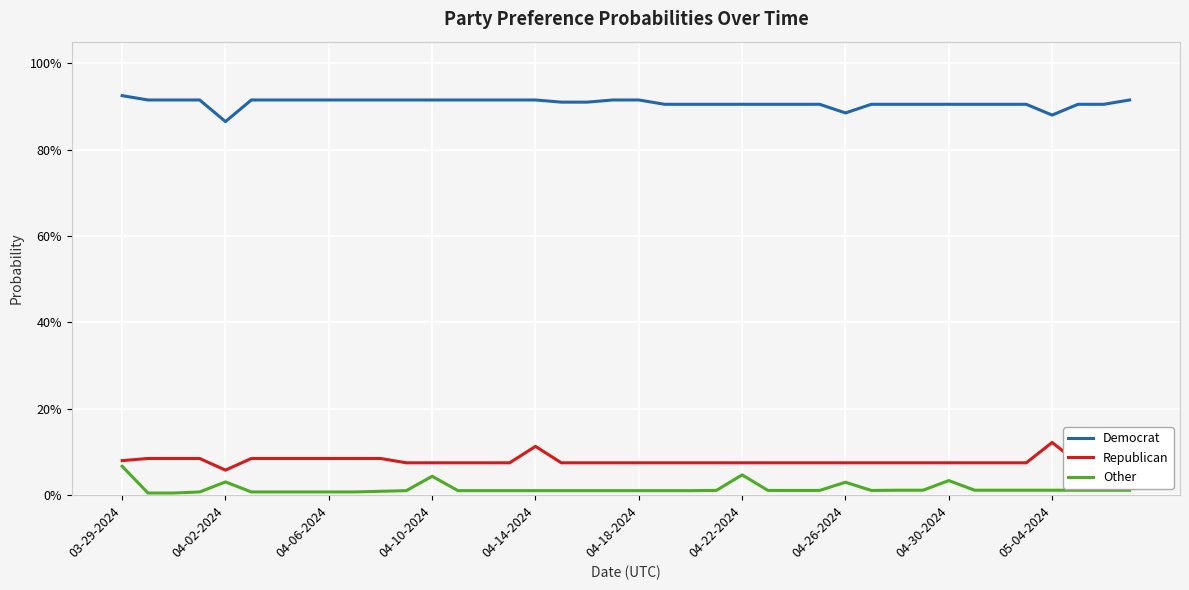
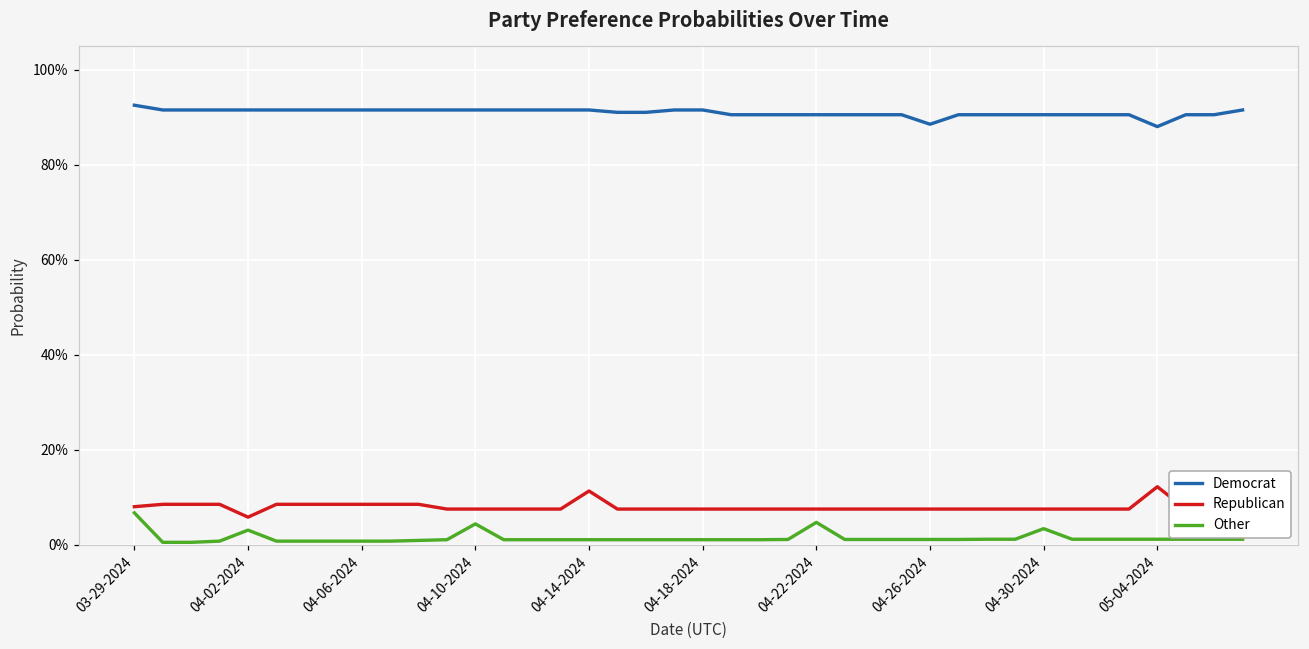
  {
    "Democrat": {
      "03-29-2024": "93%",
-     "04-02-2024": "87%",
+     "04-02-2024": "92%",
      "04-06-2024": "92%",
      "04-10-2024": "92%",
      "04-14-2024": "92%",
      "04-18-2024": "92%",
      "04-22-2024": "91%",
      "04-26-2024": "89%",
      "04-30-2024": "91%",
      "05-04-2024": "88%"
    },
    "Republican": {
      "03-29-2024": "8%",
      "04-02-2024": "6%",
      "04-06-2024": "9%",
      "04-10-2024": "8%",
      "04-14-2024": "11%",
      "04-18-2024": "8%",
      "04-22-2024": "8%",
      "04-26-2024": "8%",
      "04-30-2024": "8%",
      "05-04-2024": "12%"
    },
    "Other": {
      "03-29-2024": "7%",
      "04-02-2024": "3%",
      "04-06-2024": "1%",
      "04-10-2024": "4%",
      "04-14-2024": "1%",
      "04-18-2024": "1%",
      "04-22-2024": "5%",
-     "04-26-2024": "3%",
+     "04-26-2024": "1%",
      "04-30-2024": "3%",
      "05-04-2024": "1%"
    }
  }
